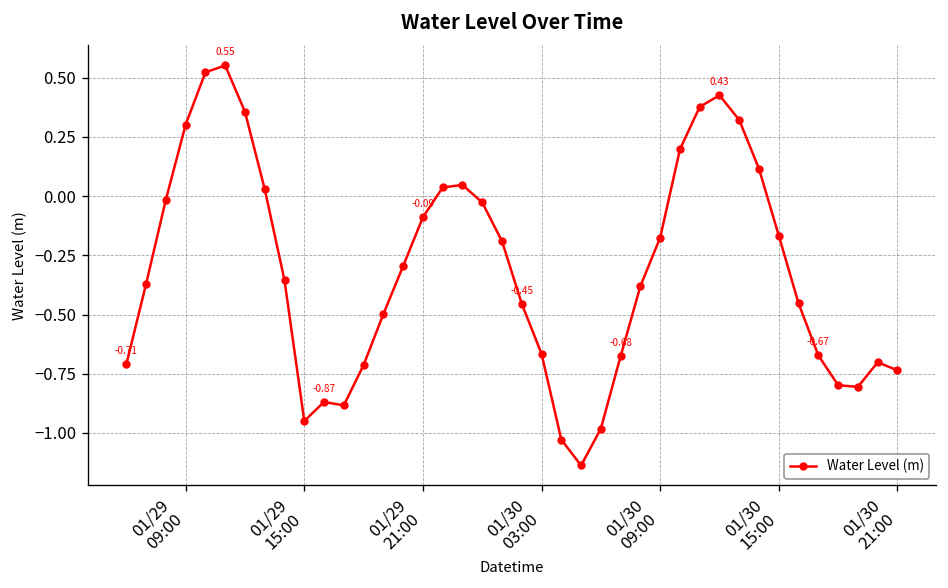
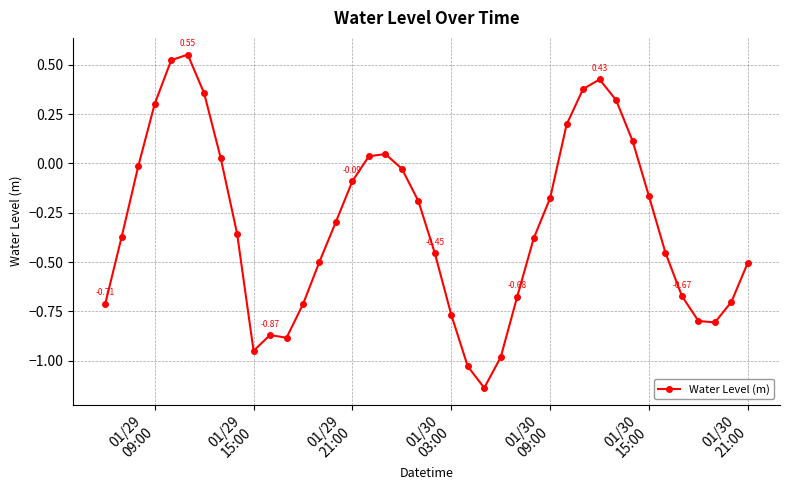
  {
    "01/29 09:00": 0.30,
    "01/29 15:00": -0.95,
-   "01/30 03:00": -0.67,
+   "01/30 03:00": -0.77,
    "01/30 09:00": -0.18,
    "01/30 15:00": -0.17,
-   "01/30 21:00": -0.74
+   "01/30 21:00": -0.50
  }
